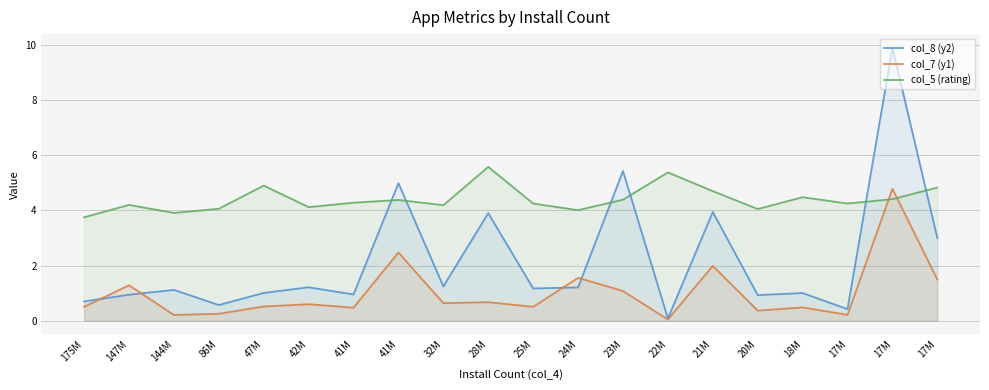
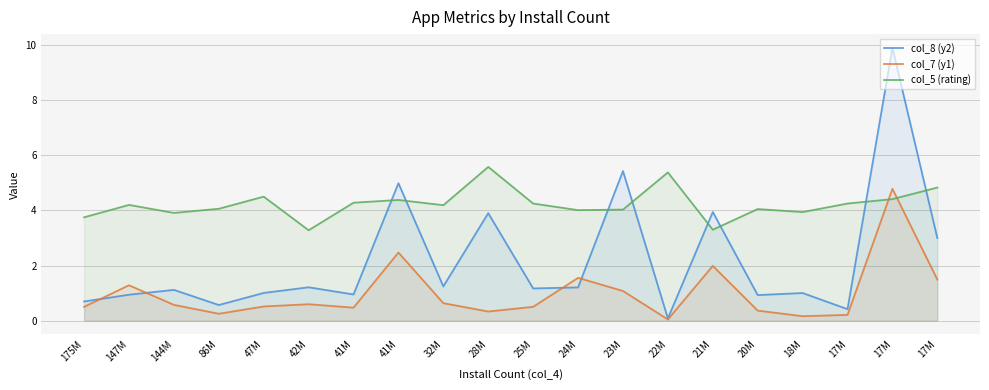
  {
    "col_8 (y2)": {
      "175M": 0.7,
      "147M": 0.9,
      "144M": 1.1,
      "86M": 0.6,
      "47M": 1.0,
      "42M": 1.2,
      "32M": 1.2,
      "28M": 3.9,
      "25M": 1.2,
      "24M": 1.2,
      "23M": 5.4,
      "21M": 3.9,
      "20M": 0.9,
      "18M": 1.0
    },
    "col_7 (y1)": {
      "175M": 0.5,
      "147M": 1.3,
-     "144M": 0.2,
+     "144M": 0.6,
      "86M": 0.2,
      "47M": 0.5,
      "42M": 0.6,
      "32M": 0.6,
-     "28M": 0.7,
+     "28M": 0.3,
      "25M": 0.5,
      "24M": 1.6,
      "23M": 1.1,
      "21M": 2.0,
      "20M": 0.4,
-     "18M": 0.5
+     "18M": 0.2
    },
    "col_5 (rating)": {
      "175M": 3.8,
      "147M": 4.2,
      "144M": 3.9,
      "86M": 4.1,
-     "47M": 4.9,
-     "42M": 4.1,
+     "47M": 4.5,
+     "42M": 3.3,
      "32M": 4.2,
      "28M": 5.6,
      "25M": 4.3,
      "24M": 4.0,
-     "23M": 4.4,
+     "23M": 4.0,
      "22M": 5.4,
-     "21M": 4.7,
+     "21M": 3.3,
      "20M": 4.1,
-     "18M": 4.5
+     "18M": 3.9
    }
  }
